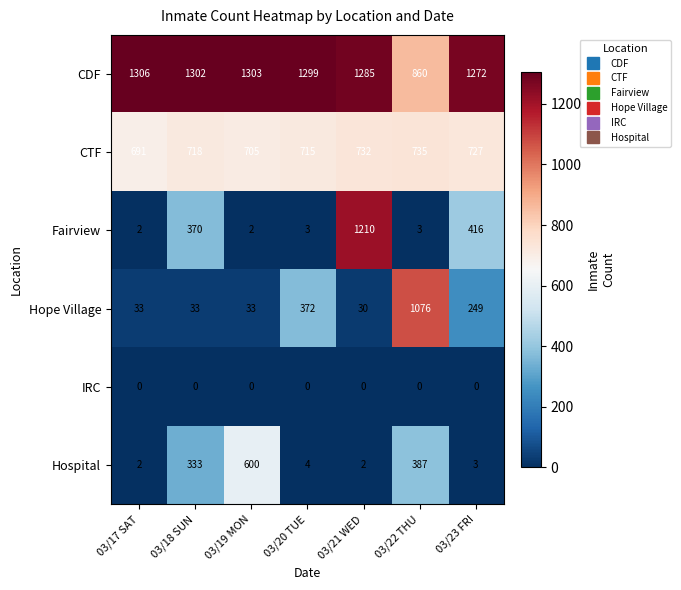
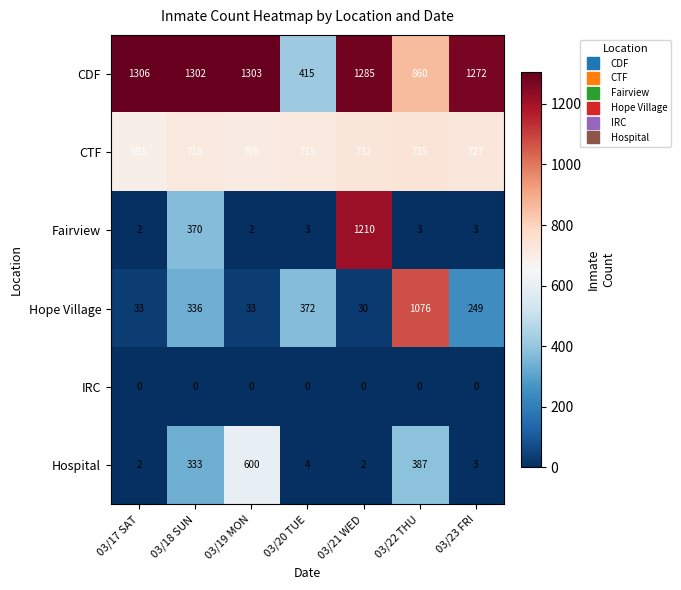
  {
    "CDF": {
      "03/17 SAT": 1306,
      "03/18 SUN": 1302,
      "03/19 MON": 1303,
-     "03/20 TUE": 1299,
+     "03/20 TUE": 415,
      "03/21 WED": 1285,
      "03/22 THU": 860,
      "03/23 FRI": 1272
    },
    "Fairview": {
      "03/17 SAT": 2,
      "03/18 SUN": 370,
      "03/19 MON": 2,
      "03/20 TUE": 3,
      "03/21 WED": 1210,
      "03/22 THU": 3,
-     "03/23 FRI": 416
+     "03/23 FRI": 3
    },
    "Hope Village": {
      "03/17 SAT": 33,
-     "03/18 SUN": 33,
+     "03/18 SUN": 336,
      "03/19 MON": 33,
      "03/20 TUE": 372,
      "03/21 WED": 30,
      "03/22 THU": 1076,
      "03/23 FRI": 249
    },
    "IRC": {
      "03/17 SAT": 0,
      "03/18 SUN": 0,
      "03/19 MON": 0,
      "03/20 TUE": 0,
      "03/21 WED": 0,
      "03/22 THU": 0,
      "03/23 FRI": 0
    },
    "Hospital": {
      "03/17 SAT": 2,
      "03/18 SUN": 333,
      "03/19 MON": 600,
      "03/20 TUE": 4,
      "03/21 WED": 2,
      "03/22 THU": 387,
      "03/23 FRI": 3
    }
  }
